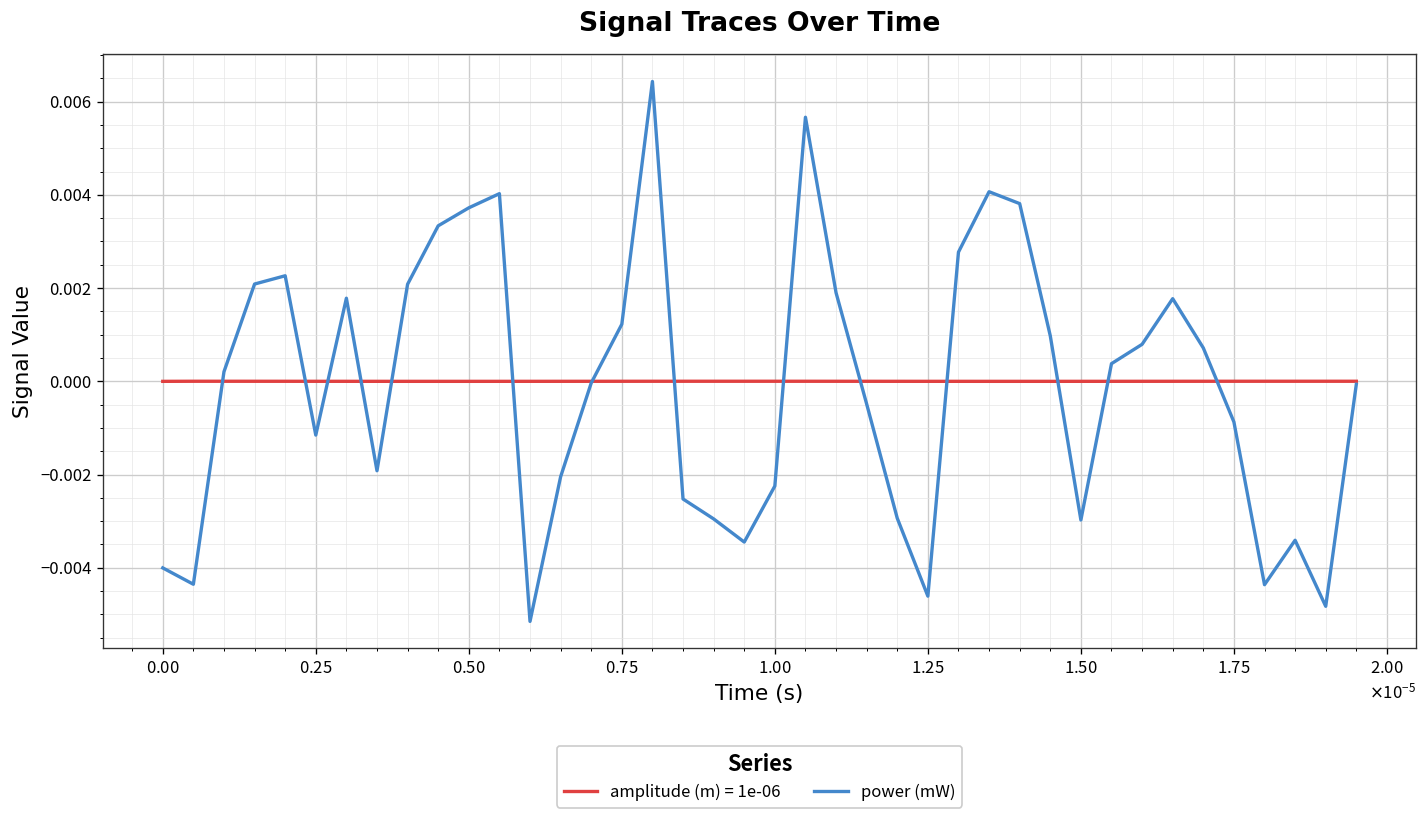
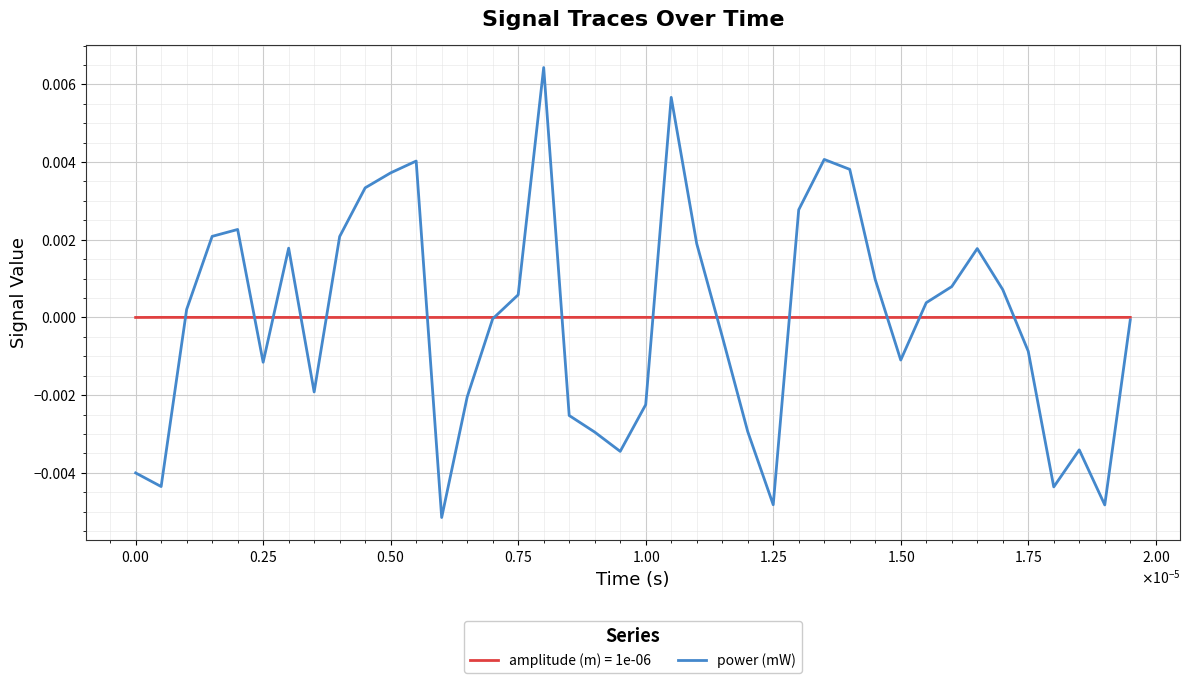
  {
    "amplitude (m) = 1e-06": {
      "0.00": 0.0000,
      "0.25": 0.0000,
      "0.50": 0.0000,
      "0.75": 0.0000,
      "1.00": 0.0000,
      "1.25": 0.0000,
      "1.50": 0.0000,
      "1.75": 0.0000
    },
    "power (mW)": {
      "0.00": -0.0040,
      "0.25": -0.0012,
      "0.50": 0.0037,
-     "0.75": 0.0012,
+     "0.75": 0.0006,
      "1.00": -0.0022,
-     "1.25": -0.0046,
-     "1.50": -0.0030,
+     "1.25": -0.0048,
+     "1.50": -0.0011,
      "1.75": -0.0009
    }
  }
